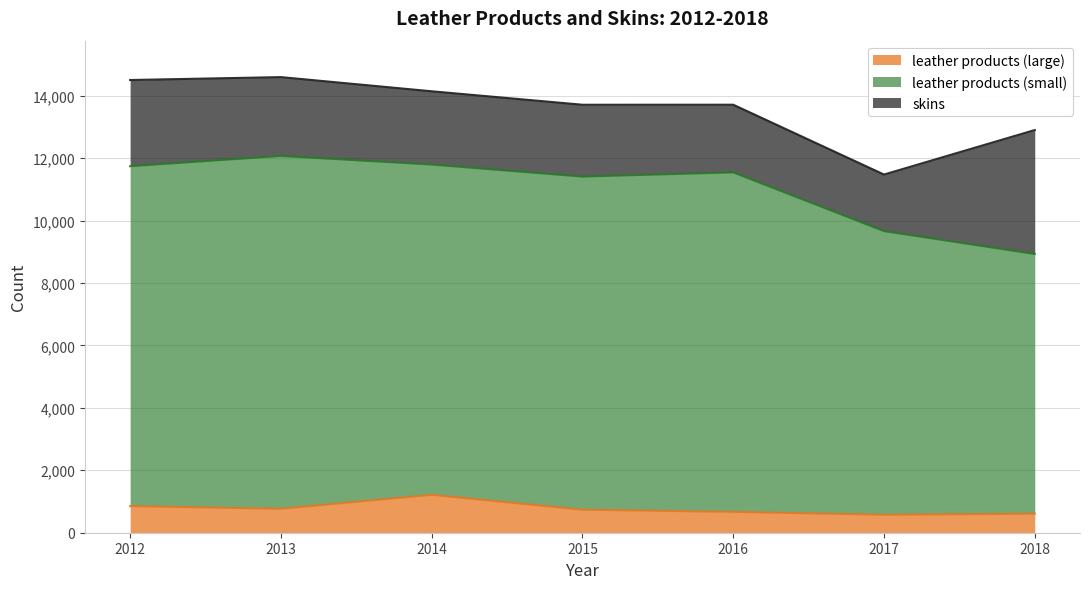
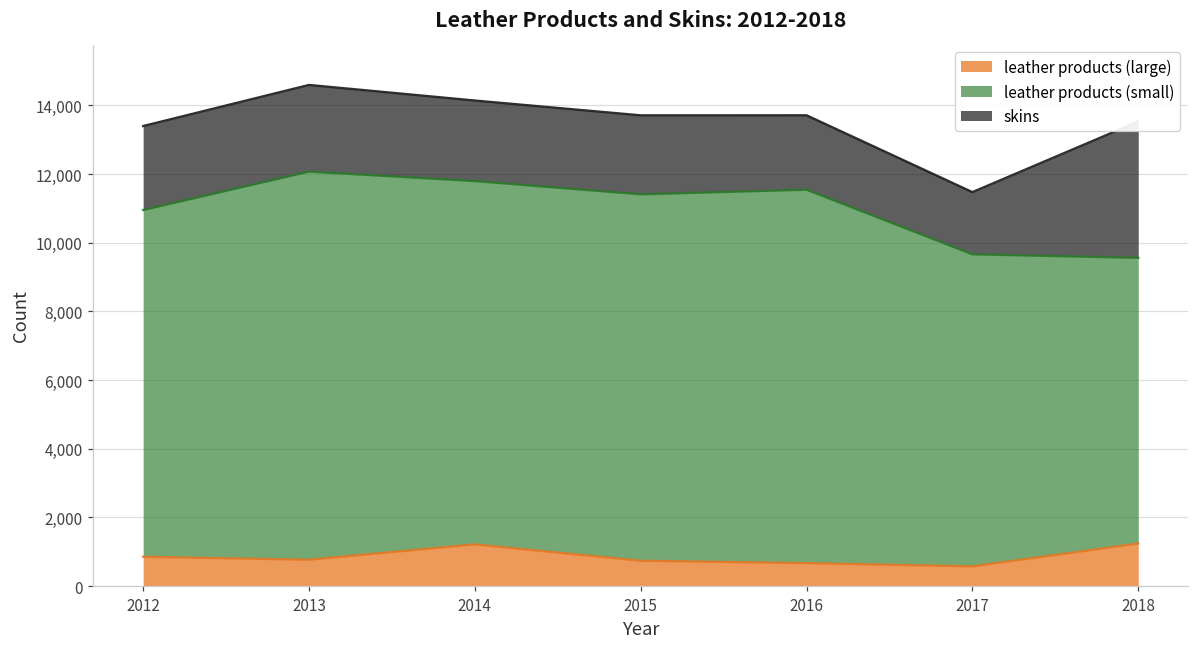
  {
    "leather products (large)": {
      "2012": "900",
      "2013": "800",
      "2014": "1,200",
      "2015": "700",
      "2016": "700",
      "2017": "600",
-     "2018": "600"
+     "2018": "1,200"
    },
    "leather products (small)": {
-     "2012": "10,900",
+     "2012": "10,100",
      "2013": "11,300",
      "2014": "10,600",
      "2015": "10,700",
      "2016": "10,900",
      "2017": "9,100",
      "2018": "8,300"
    },
    "skins": {
-     "2012": "2,800",
+     "2012": "2,400",
      "2013": "2,500",
      "2014": "2,300",
      "2015": "2,300",
      "2016": "2,200",
      "2017": "1,800"
    }
  }
